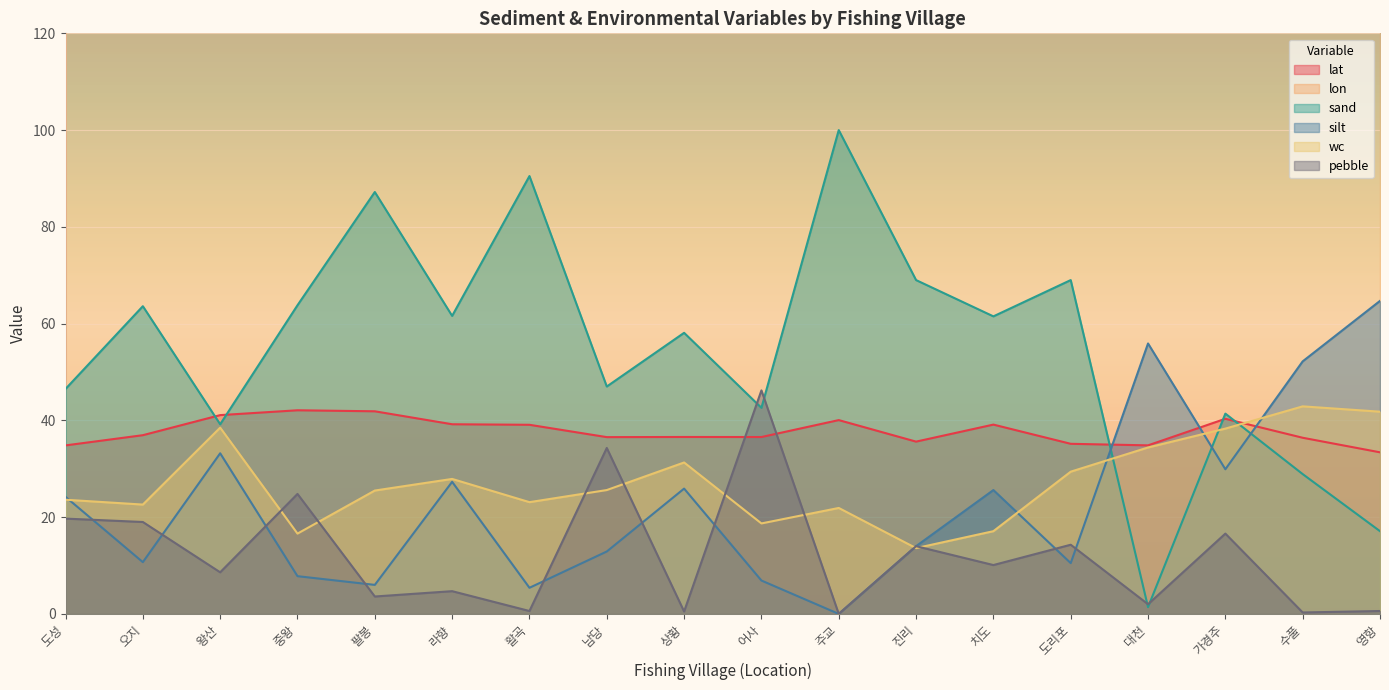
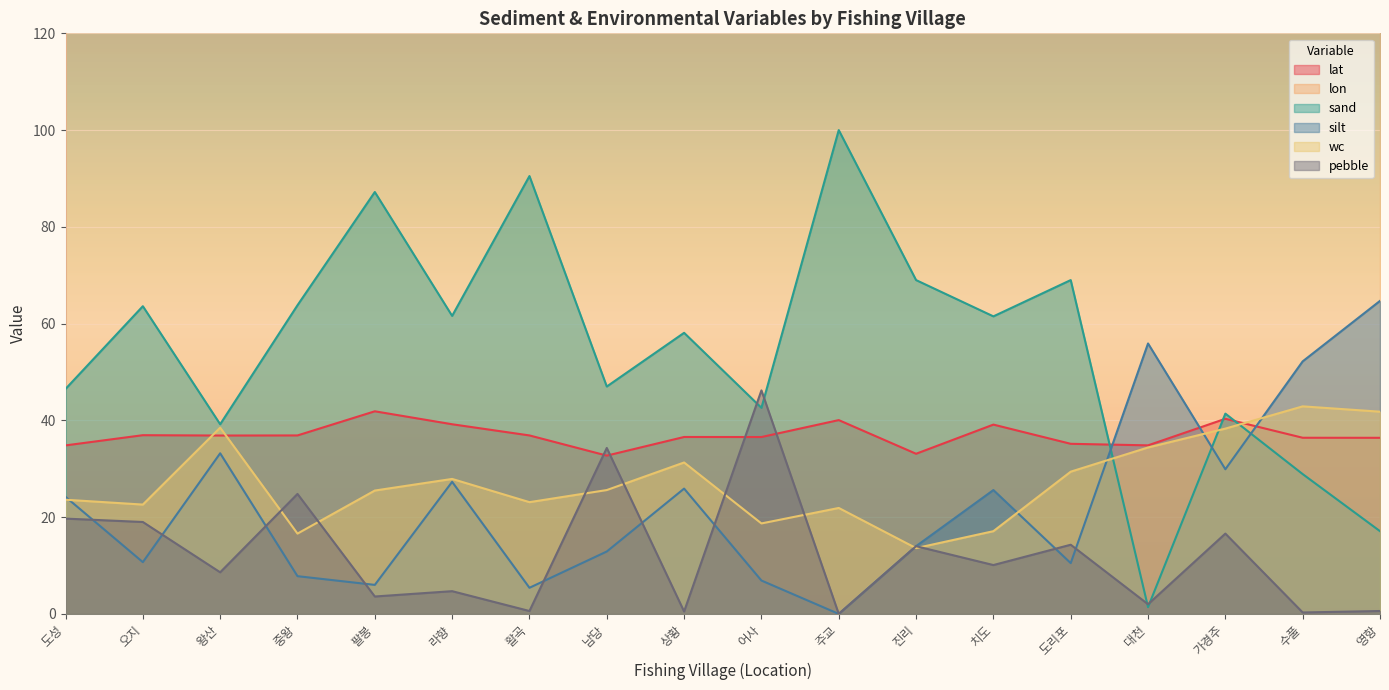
  {
    "lat": {
      "도성": 35,
      "오지": 37,
-     "왕산": 41,
-     "중왕": 42,
+     "왕산": 37,
+     "중왕": 37,
      "팔봉": 42,
      "라향": 39,
-     "활곡": 39,
-     "남당": 37,
+     "활곡": 37,
+     "남당": 33,
      "상황": 37,
      "어사": 37,
      "주교": 40,
-     "진리": 36,
+     "진리": 33,
      "치도": 39,
      "도리포": 35,
      "가경주": 40,
      "수풀": 36,
-     "영항": 33
+     "영항": 36
    }
  }
